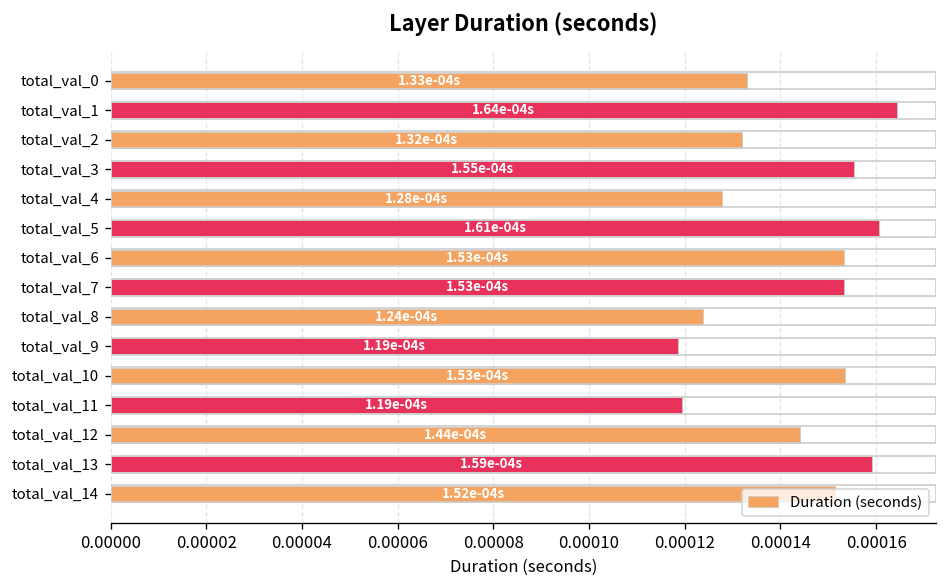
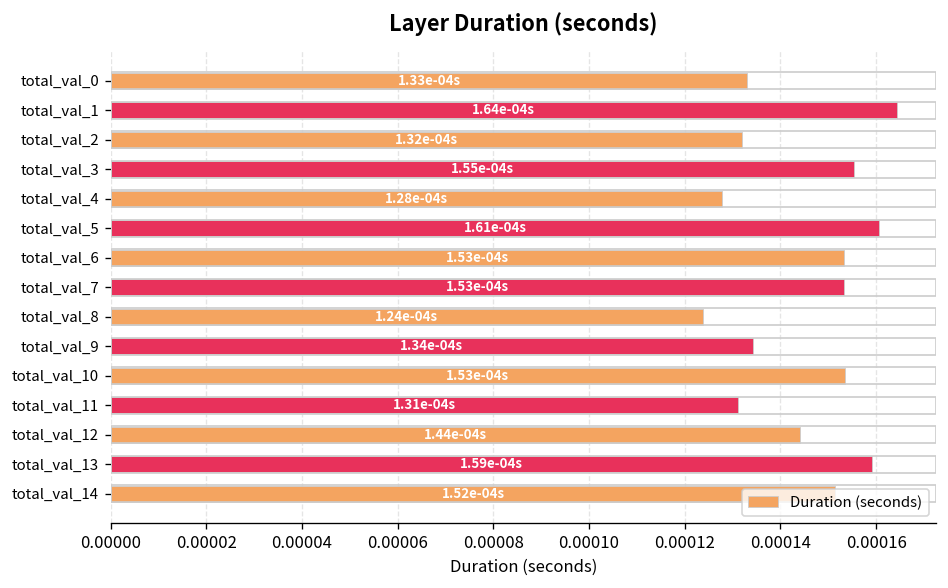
  {
    "total_val_0": "1.33e-04s",
    "total_val_1": "1.64e-04s",
    "total_val_2": "1.32e-04s",
    "total_val_3": "1.55e-04s",
    "total_val_4": "1.28e-04s",
    "total_val_5": "1.61e-04s",
    "total_val_6": "1.53e-04s",
    "total_val_7": "1.53e-04s",
    "total_val_8": "1.24e-04s",
-   "total_val_9": "1.19e-04s",
+   "total_val_9": "1.34e-04s",
    "total_val_10": "1.53e-04s",
-   "total_val_11": "1.19e-04s",
+   "total_val_11": "1.31e-04s",
    "total_val_12": "1.44e-04s",
    "total_val_13": "1.59e-04s"
  }
